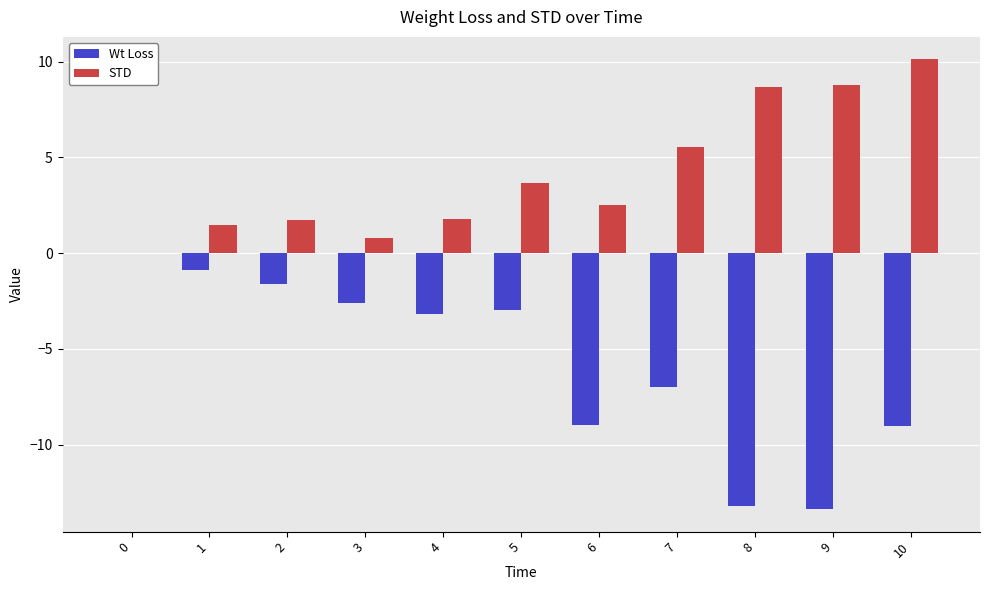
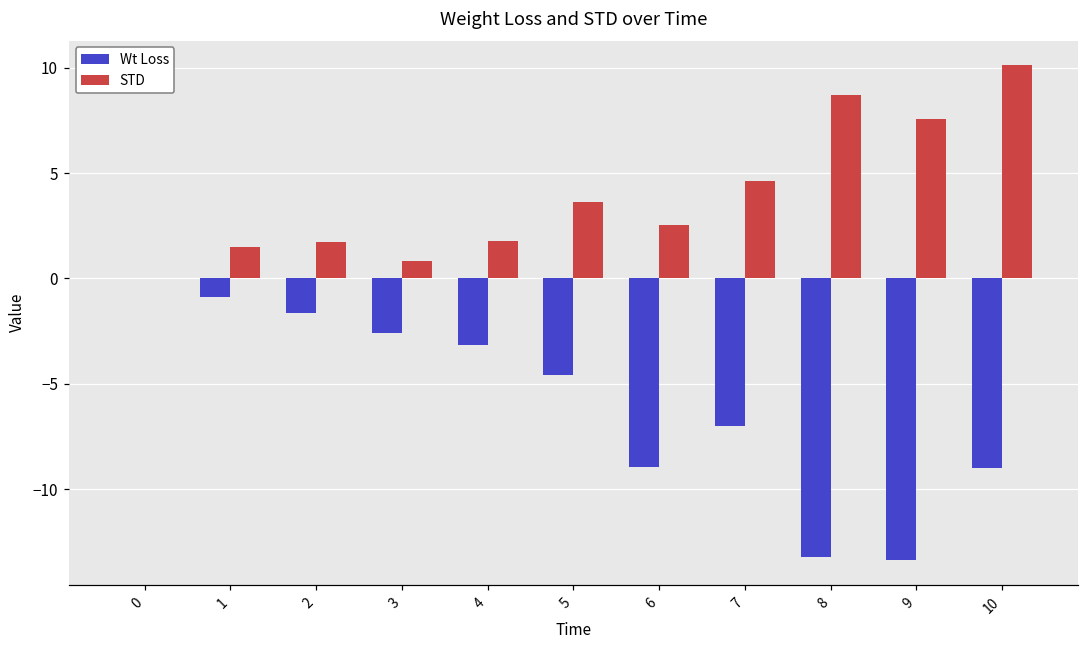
  {
    "Wt Loss": {
      "0": 0.0,
      "1": -0.9,
      "2": -1.6,
      "3": -2.6,
      "4": -3.2,
-     "5": -3.0,
+     "5": -4.6,
      "6": -9.0,
      "7": -7.0,
      "8": -13.2,
      "9": -13.4,
      "10": -9.0
    },
    "STD": {
      "0": 0.0,
      "1": 1.5,
      "2": 1.7,
      "3": 0.8,
      "4": 1.8,
      "5": 3.6,
      "6": 2.5,
-     "7": 5.5,
+     "7": 4.6,
      "8": 8.7,
-     "9": 8.8,
+     "9": 7.6,
      "10": 10.1
    }
  }
